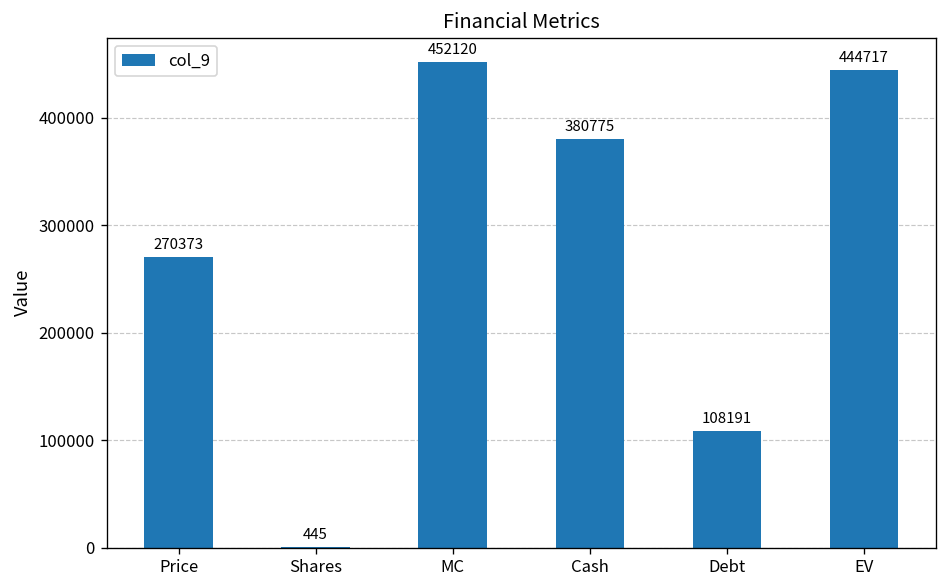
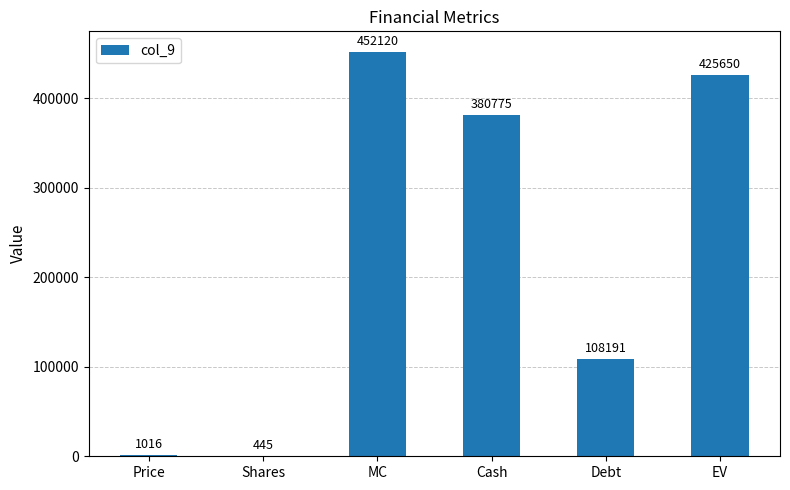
  {
-   "Price": 270373,
+   "Price": 1016,
    "Shares": 445,
    "MC": 452120,
    "Cash": 380775,
    "Debt": 108191,
-   "EV": 444717
+   "EV": 425650
  }
